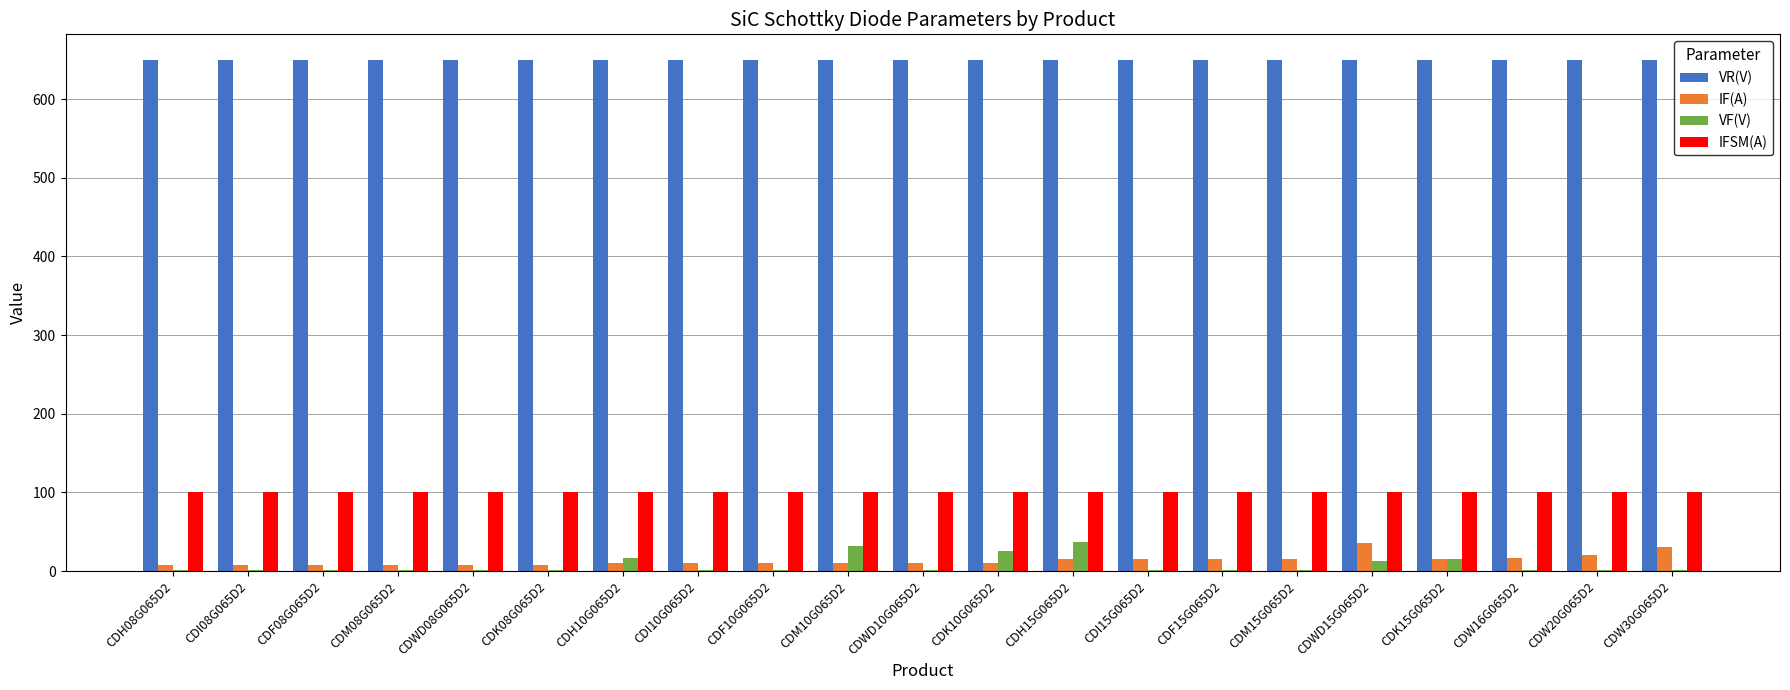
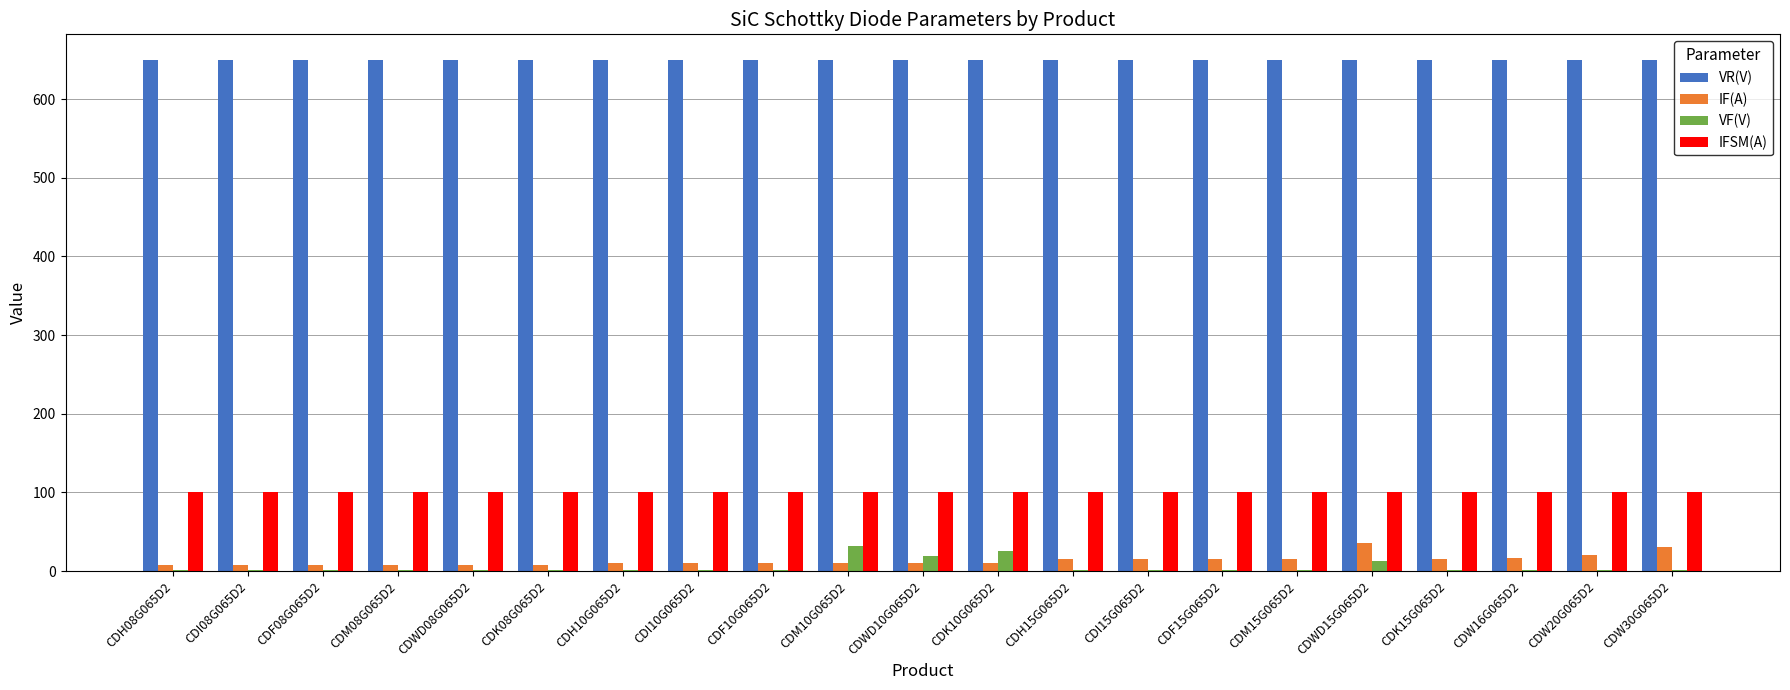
  {
    "VR(V)": {
      "CDH08G065D2": 650,
      "CDI08G065D2": 650,
      "CDF08G065D2": 650,
      "CDM08G065D2": 650,
      "CDWD08G065D2": 650,
      "CDK08G065D2": 650,
      "CDH10G065D2": 650,
      "CDI10G065D2": 650,
      "CDF10G065D2": 650,
      "CDM10G065D2": 650,
      "CDWD10G065D2": 650,
      "CDK10G065D2": 650,
      "CDH15G065D2": 650,
      "CDI15G065D2": 650,
      "CDF15G065D2": 650,
      "CDM15G065D2": 650,
      "CDWD15G065D2": 650,
      "CDK15G065D2": 650,
      "CDW16G065D2": 650,
      "CDW20G065D2": 650,
      "CDW30G065D2": 650
    },
    "IF(A)": {
      "CDH08G065D2": 10,
      "CDI08G065D2": 10,
      "CDF08G065D2": 10,
      "CDM08G065D2": 10,
      "CDWD08G065D2": 10,
      "CDK08G065D2": 10,
      "CDH10G065D2": 10,
      "CDI10G065D2": 10,
      "CDF10G065D2": 10,
      "CDM10G065D2": 10,
      "CDWD10G065D2": 10,
      "CDK10G065D2": 10,
      "CDH15G065D2": 20,
      "CDI15G065D2": 20,
      "CDF15G065D2": 20,
      "CDM15G065D2": 20,
      "CDWD15G065D2": 40,
      "CDK15G065D2": 20,
      "CDW16G065D2": 20,
      "CDW20G065D2": 20,
      "CDW30G065D2": 30
    },
    "VF(V)": {
-     "CDH10G065D2": 20,
+     "CDH10G065D2": 0,
      "CDM10G065D2": 30,
-     "CDWD10G065D2": 0,
+     "CDWD10G065D2": 20,
      "CDK10G065D2": 30,
-     "CDH15G065D2": 40,
+     "CDH15G065D2": 0,
      "CDWD15G065D2": 10,
-     "CDK15G065D2": 20
+     "CDK15G065D2": 0
    },
    "IFSM(A)": {
      "CDH08G065D2": 100,
      "CDI08G065D2": 100,
      "CDF08G065D2": 100,
      "CDM08G065D2": 100,
      "CDWD08G065D2": 100,
      "CDK08G065D2": 100,
      "CDH10G065D2": 100,
      "CDI10G065D2": 100,
      "CDF10G065D2": 100,
      "CDM10G065D2": 100,
      "CDWD10G065D2": 100,
      "CDK10G065D2": 100,
      "CDH15G065D2": 100,
      "CDI15G065D2": 100,
      "CDF15G065D2": 100,
      "CDM15G065D2": 100,
      "CDWD15G065D2": 100,
      "CDK15G065D2": 100,
      "CDW16G065D2": 100,
      "CDW20G065D2": 100,
      "CDW30G065D2": 100
    }
  }
